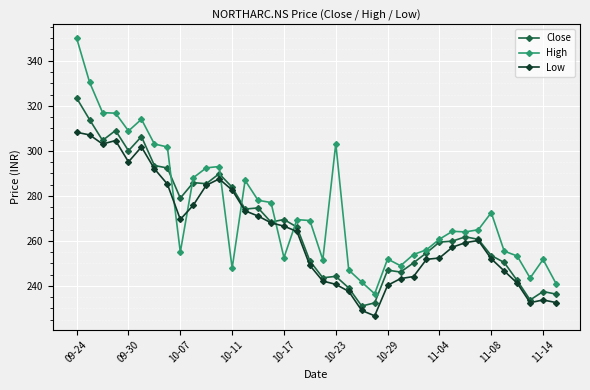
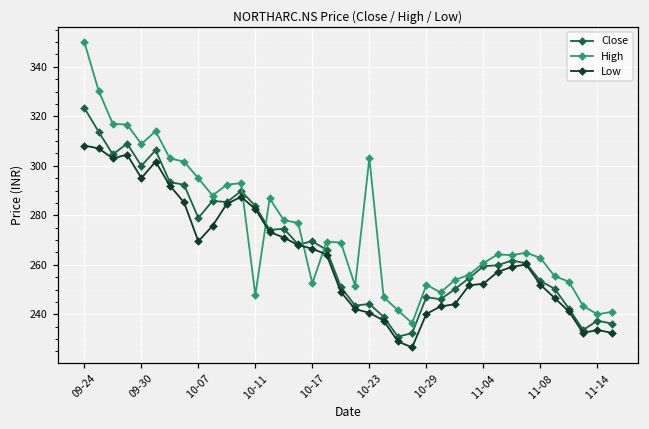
  {
    "High": {
      "09-24": 350,
      "09-30": 309,
-     "10-07": 255,
+     "10-07": 295,
      "10-11": 248,
      "10-17": 253,
      "10-23": 303,
      "10-29": 252,
      "11-04": 261,
-     "11-08": 273,
-     "11-14": 252
+     "11-08": 263,
+     "11-14": 240
    }
  }
